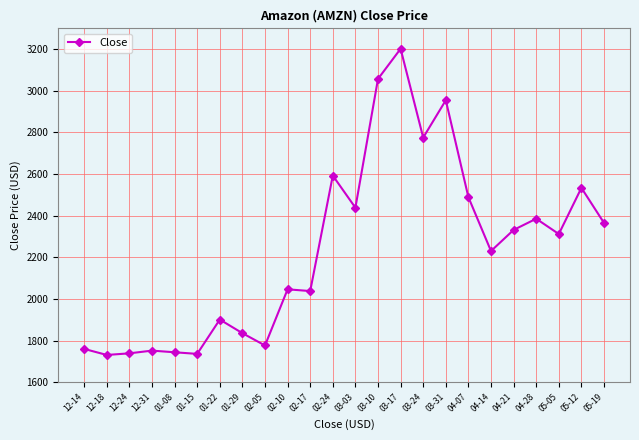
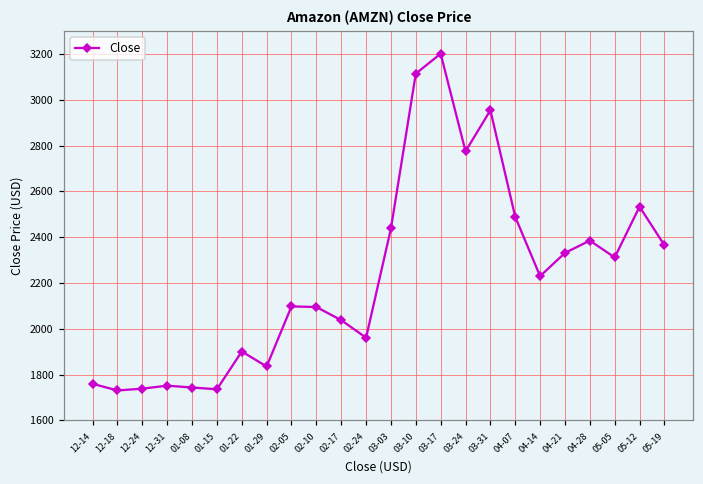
  {
    "12-14": 1760,
    "12-18": 1730,
    "12-24": 1740,
    "12-31": 1750,
    "01-08": 1740,
    "01-15": 1740,
    "01-22": 1900,
    "01-29": 1840,
-   "02-05": 1780,
-   "02-10": 2050,
+   "02-05": 2100,
+   "02-10": 2100,
    "02-17": 2040,
-   "02-24": 2590,
+   "02-24": 1960,
    "03-03": 2440,
-   "03-10": 3060,
+   "03-10": 3110,
    "03-17": 3200,
    "03-24": 2780,
    "03-31": 2950,
    "04-07": 2490,
    "04-14": 2230,
    "04-21": 2330,
    "04-28": 2390,
    "05-05": 2310,
    "05-12": 2530,
    "05-19": 2370
  }
